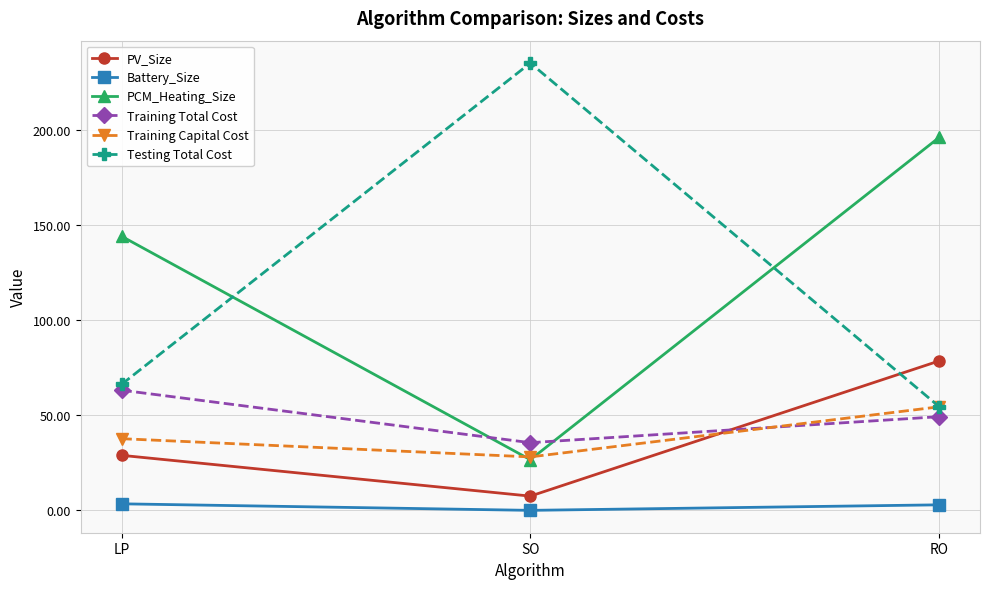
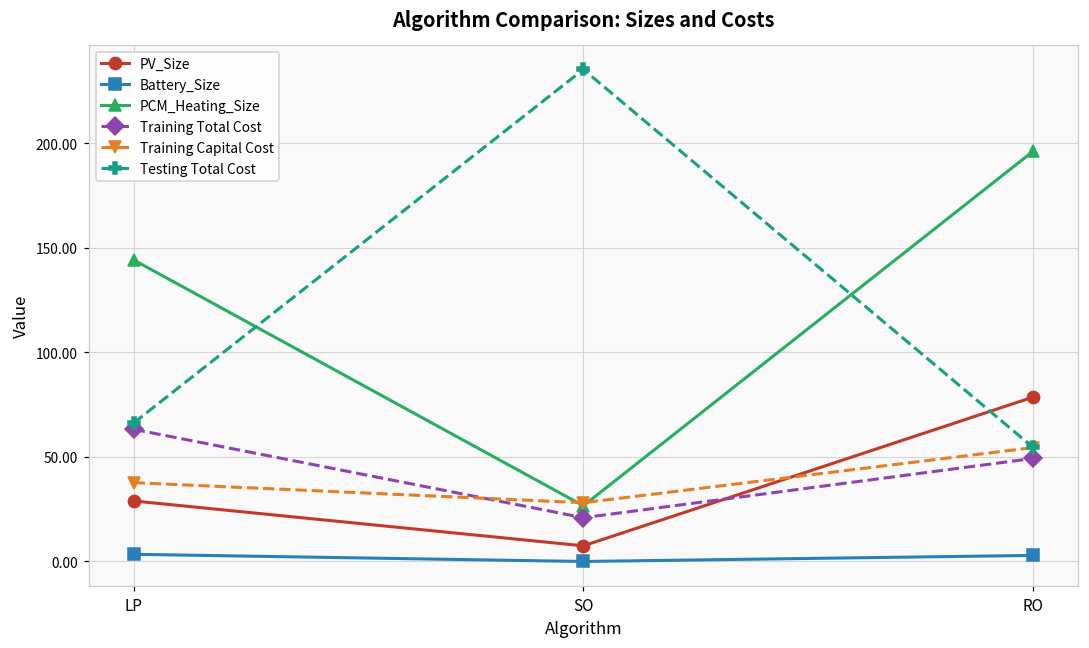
  {
    "PV_Size": {
      "LP": 29,
      "SO": 7,
      "RO": 79
    },
    "Battery_Size": {
      "LP": 3,
      "SO": 0,
      "RO": 3
    },
    "Training Total Cost": {
      "LP": 63,
-     "SO": 36,
+     "SO": 21,
      "RO": 49
    },
    "Training Capital Cost": {
      "LP": 38,
      "SO": 28
    }
  }
